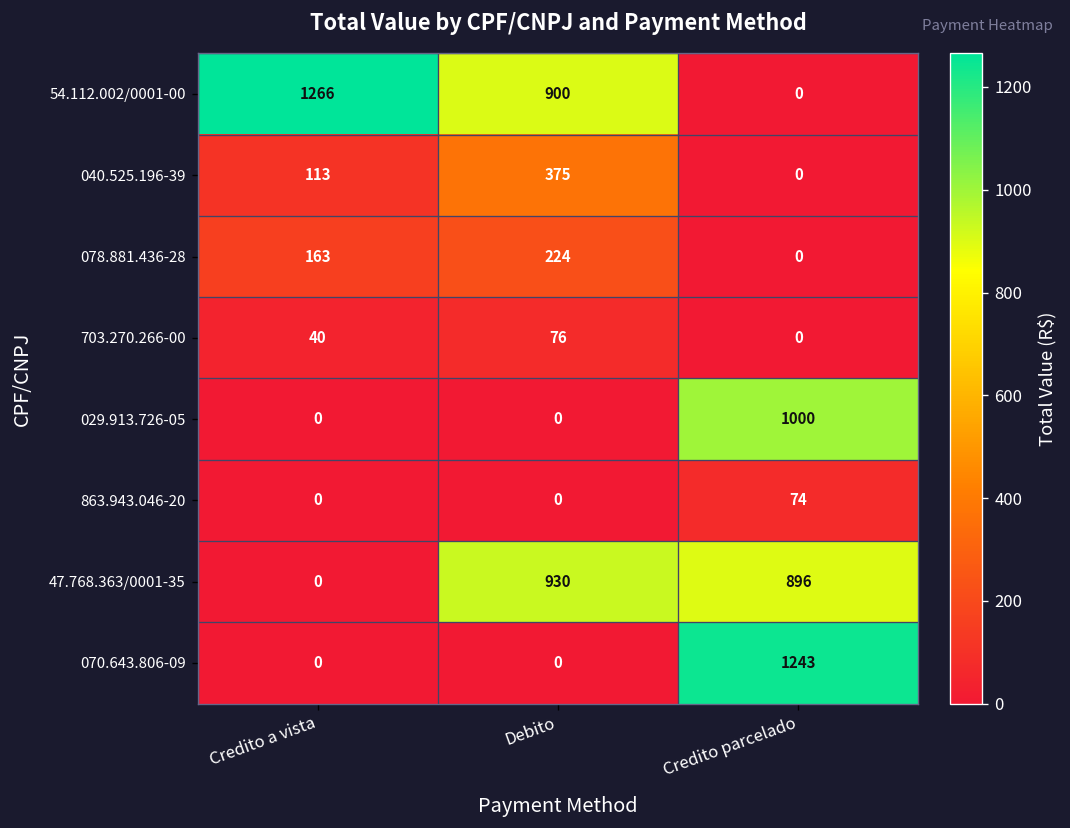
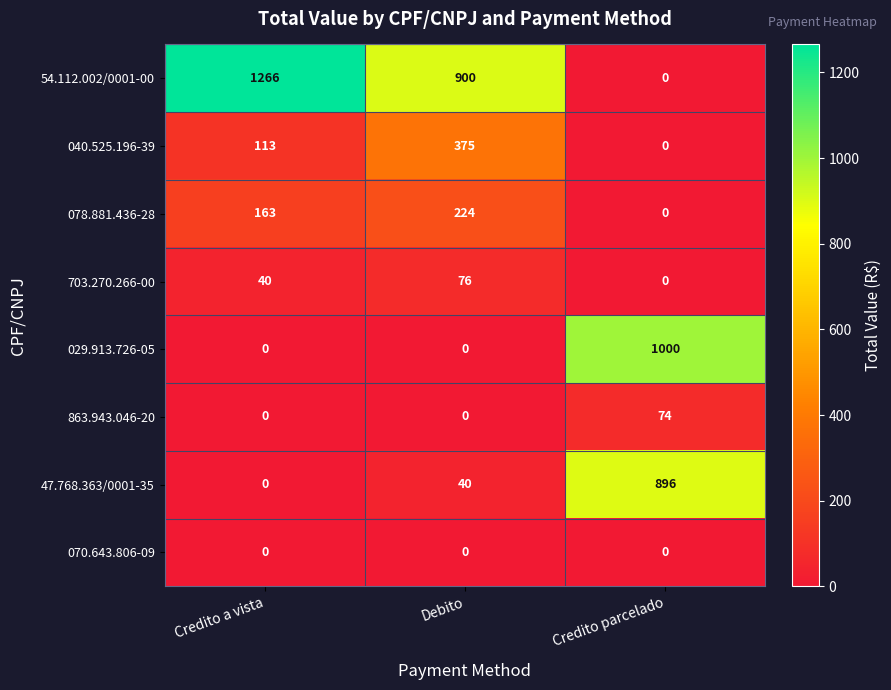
  {
    "54.112.002/0001-00": {
      "Credito a vista": 1266,
      "Debito": 900,
      "Credito parcelado": 0
    },
    "040.525.196-39": {
      "Credito a vista": 113,
      "Debito": 375,
      "Credito parcelado": 0
    },
    "078.881.436-28": {
      "Credito a vista": 163,
      "Debito": 224,
      "Credito parcelado": 0
    },
    "703.270.266-00": {
      "Credito a vista": 40,
      "Debito": 76,
      "Credito parcelado": 0
    },
    "029.913.726-05": {
      "Credito a vista": 0,
      "Debito": 0,
      "Credito parcelado": 1000
    },
    "863.943.046-20": {
      "Credito a vista": 0,
      "Debito": 0,
      "Credito parcelado": 74
    },
    "47.768.363/0001-35": {
      "Credito a vista": 0,
-     "Debito": 930,
+     "Debito": 40,
      "Credito parcelado": 896
    },
    "070.643.806-09": {
      "Credito a vista": 0,
      "Debito": 0,
-     "Credito parcelado": 1243
+     "Credito parcelado": 0
    }
  }
